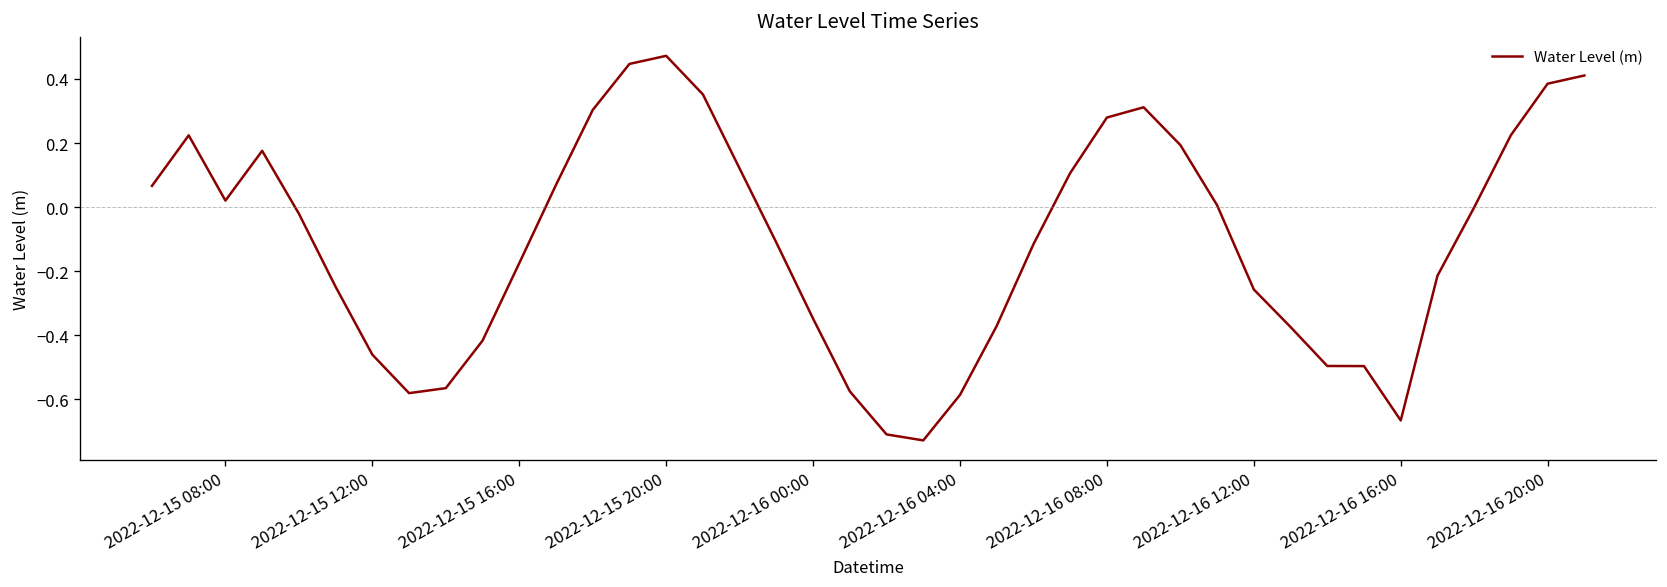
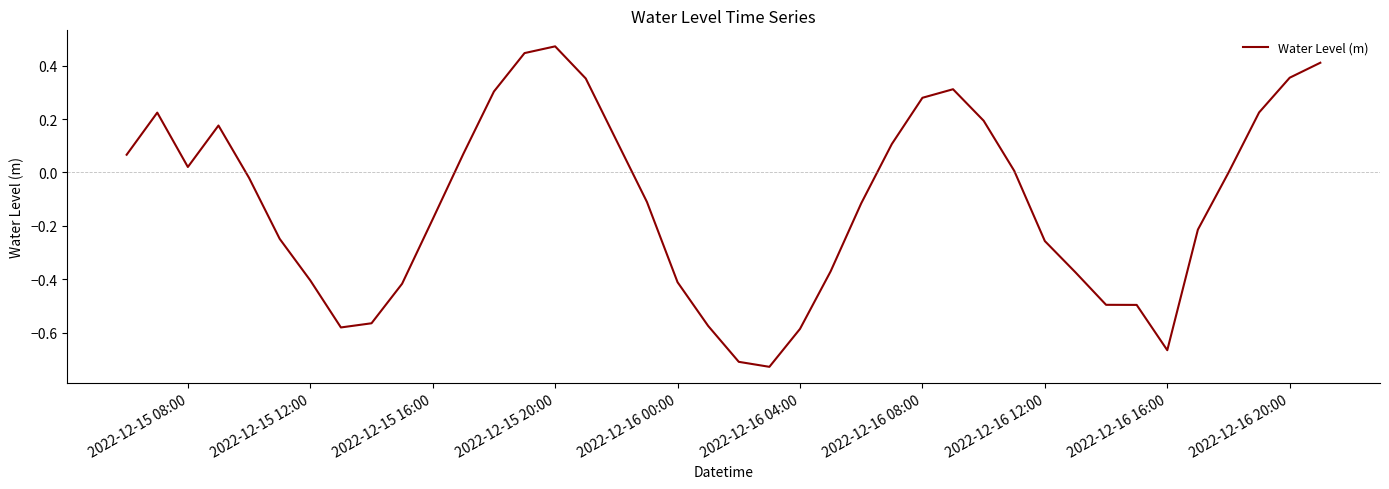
  {
    "2022-12-15 08:00": 0.02,
-   "2022-12-15 12:00": -0.46,
+   "2022-12-15 12:00": -0.40,
    "2022-12-15 16:00": -0.17,
    "2022-12-15 20:00": 0.47,
-   "2022-12-16 00:00": -0.35,
+   "2022-12-16 00:00": -0.41,
    "2022-12-16 04:00": -0.59,
    "2022-12-16 08:00": 0.28,
    "2022-12-16 12:00": -0.26,
    "2022-12-16 16:00": -0.67,
-   "2022-12-16 20:00": 0.39
+   "2022-12-16 20:00": 0.35
  }
